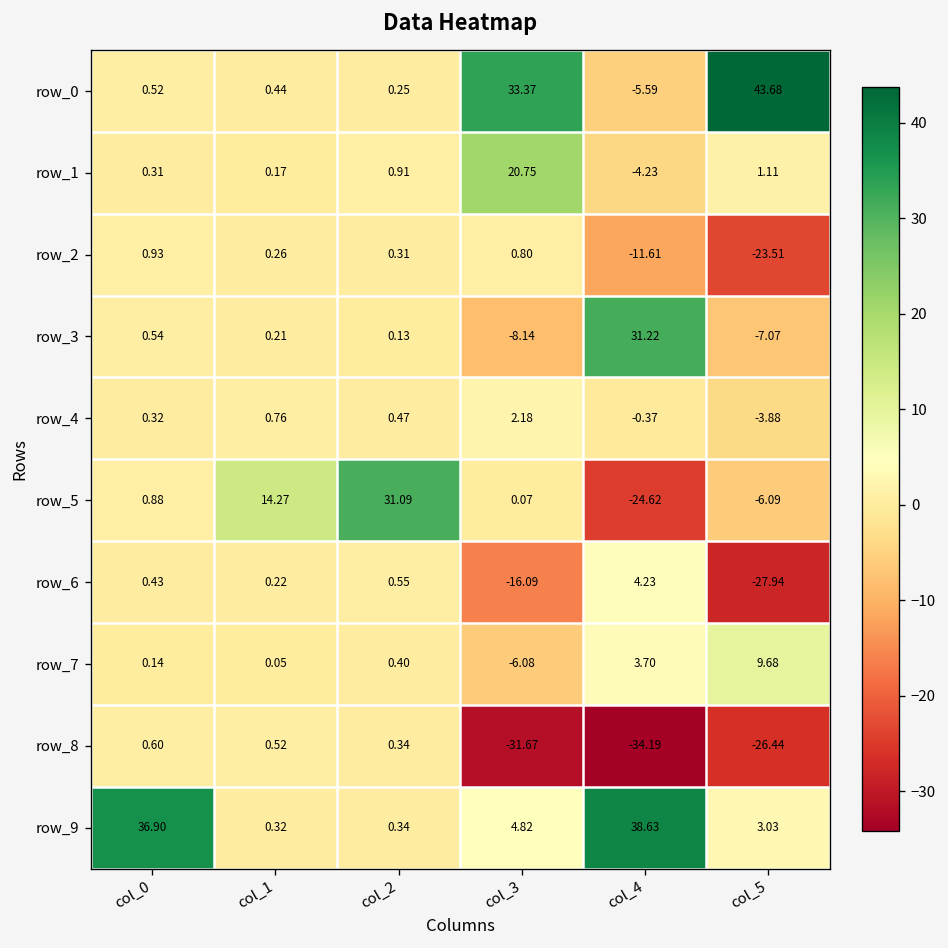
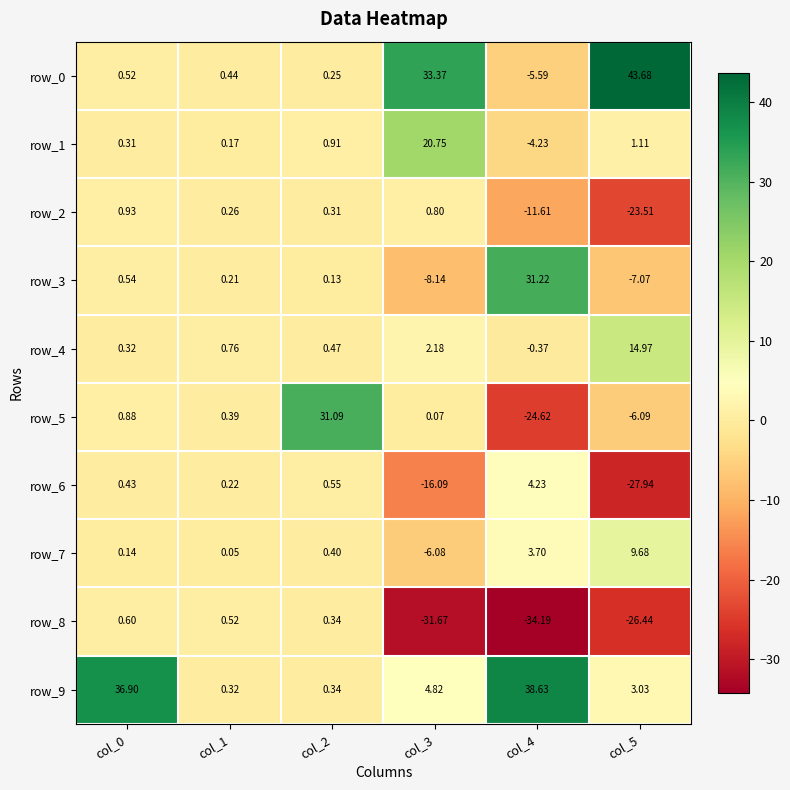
  {
    "row_0": {
      "col_0": 0.52,
      "col_1": 0.44,
      "col_2": 0.25,
      "col_3": 33.37,
      "col_4": -5.59,
      "col_5": 43.68
    },
    "row_1": {
      "col_0": 0.31,
      "col_1": 0.17,
      "col_2": 0.91,
      "col_3": 20.75,
      "col_4": -4.23,
      "col_5": 1.11
    },
    "row_2": {
      "col_0": 0.93,
      "col_1": 0.26,
      "col_2": 0.31,
      "col_3": 0.80,
      "col_4": -11.61,
      "col_5": -23.51
    },
    "row_3": {
      "col_0": 0.54,
      "col_1": 0.21,
      "col_2": 0.13,
      "col_3": -8.14,
      "col_4": 31.22,
      "col_5": -7.07
    },
    "row_4": {
      "col_0": 0.32,
      "col_1": 0.76,
      "col_2": 0.47,
      "col_3": 2.18,
      "col_4": -0.37,
-     "col_5": -3.88
+     "col_5": 14.97
    },
    "row_5": {
      "col_0": 0.88,
-     "col_1": 14.27,
+     "col_1": 0.39,
      "col_2": 31.09,
      "col_3": 0.07,
      "col_4": -24.62,
      "col_5": -6.09
    },
    "row_6": {
      "col_0": 0.43,
      "col_1": 0.22,
      "col_2": 0.55,
      "col_3": -16.09,
      "col_4": 4.23,
      "col_5": -27.94
    },
    "row_7": {
      "col_0": 0.14,
      "col_1": 0.05,
      "col_2": 0.40,
      "col_3": -6.08,
      "col_4": 3.70,
      "col_5": 9.68
    },
    "row_8": {
      "col_0": 0.60,
      "col_1": 0.52,
      "col_2": 0.34,
      "col_3": -31.67,
      "col_4": -34.19,
      "col_5": -26.44
    },
    "row_9": {
      "col_0": 36.90,
      "col_1": 0.32,
      "col_2": 0.34,
      "col_3": 4.82,
      "col_4": 38.63,
      "col_5": 3.03
    }
  }
